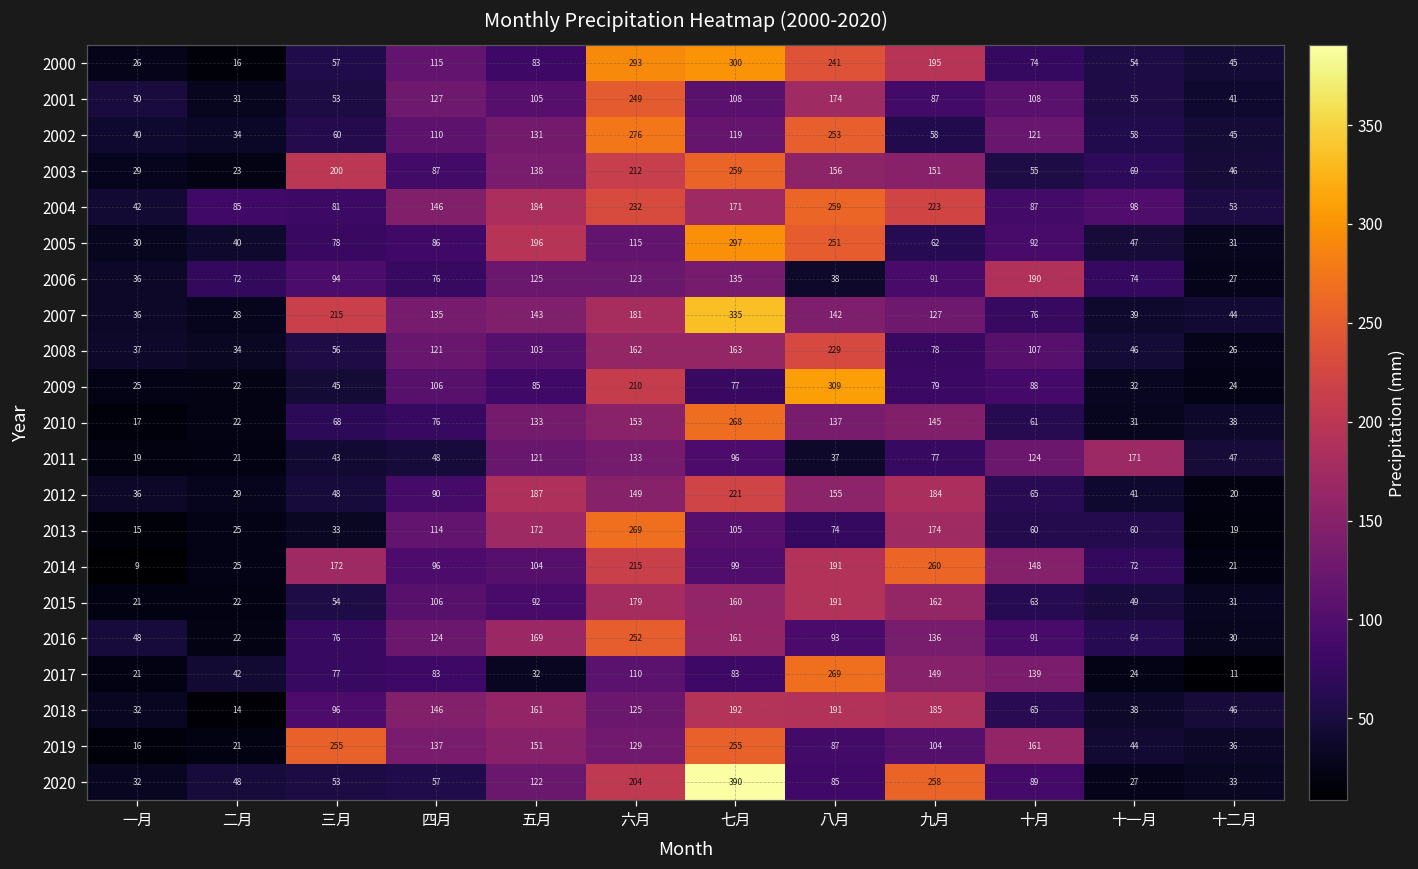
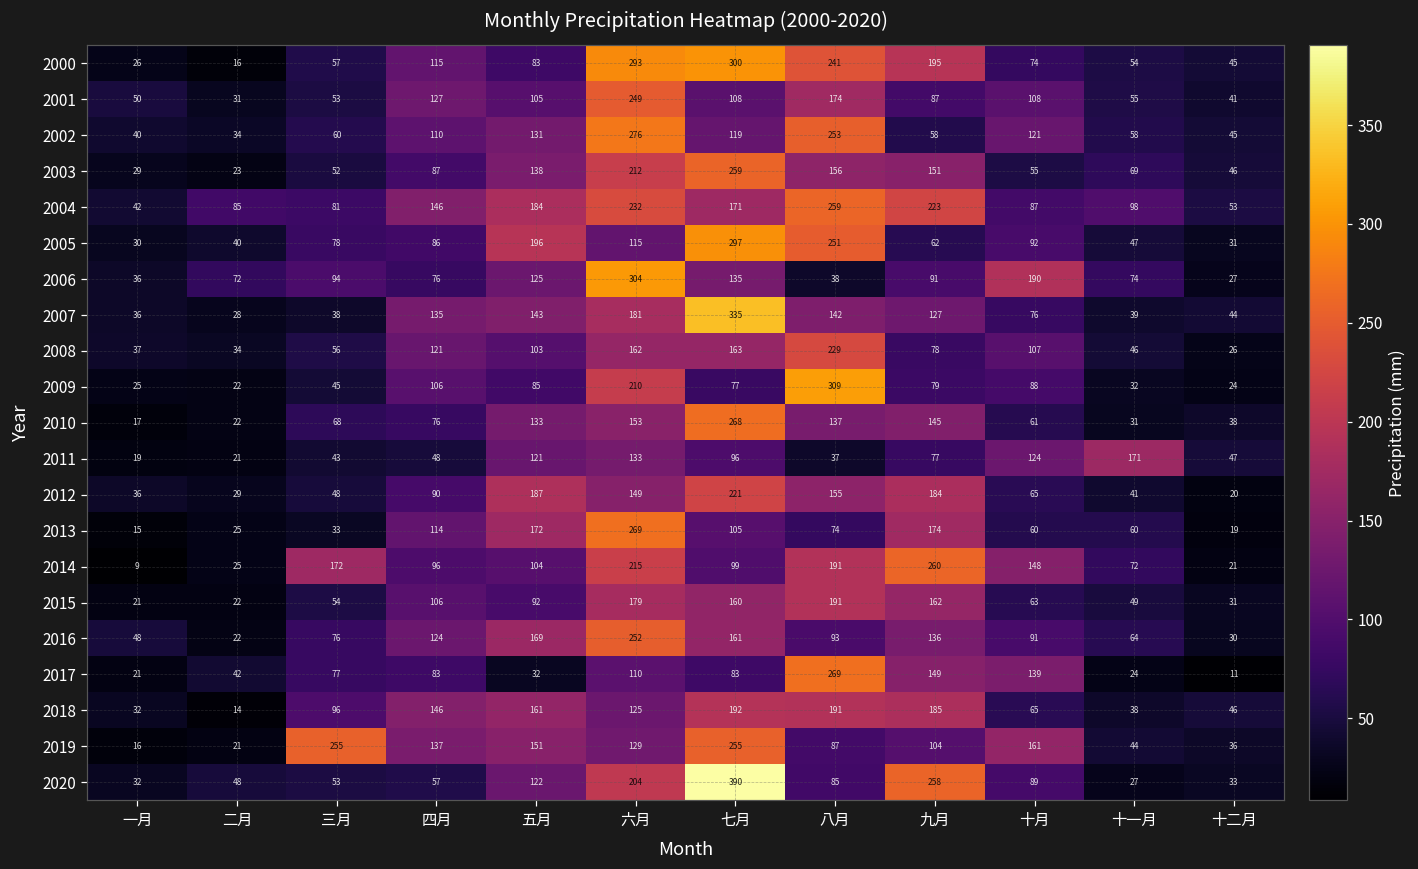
  {
    "2003": {
      "一月": 29,
      "二月": 23,
-     "三月": 200,
+     "三月": 52,
      "四月": 87,
      "五月": 138,
      "六月": 212,
      "七月": 259,
      "八月": 156,
      "九月": 151,
      "十月": 55,
      "十一月": 69,
      "十二月": 46
    },
    "2006": {
      "一月": 36,
      "二月": 72,
      "三月": 94,
      "四月": 76,
      "五月": 125,
-     "六月": 123,
+     "六月": 304,
      "七月": 135,
      "八月": 38,
      "九月": 91,
      "十月": 190,
      "十一月": 74,
      "十二月": 27
    },
    "2007": {
      "一月": 36,
      "二月": 28,
-     "三月": 215,
+     "三月": 38,
      "四月": 135,
      "五月": 143,
      "六月": 181,
      "七月": 335,
      "八月": 142,
      "九月": 127,
      "十月": 76,
      "十一月": 39,
      "十二月": 44
    }
  }
